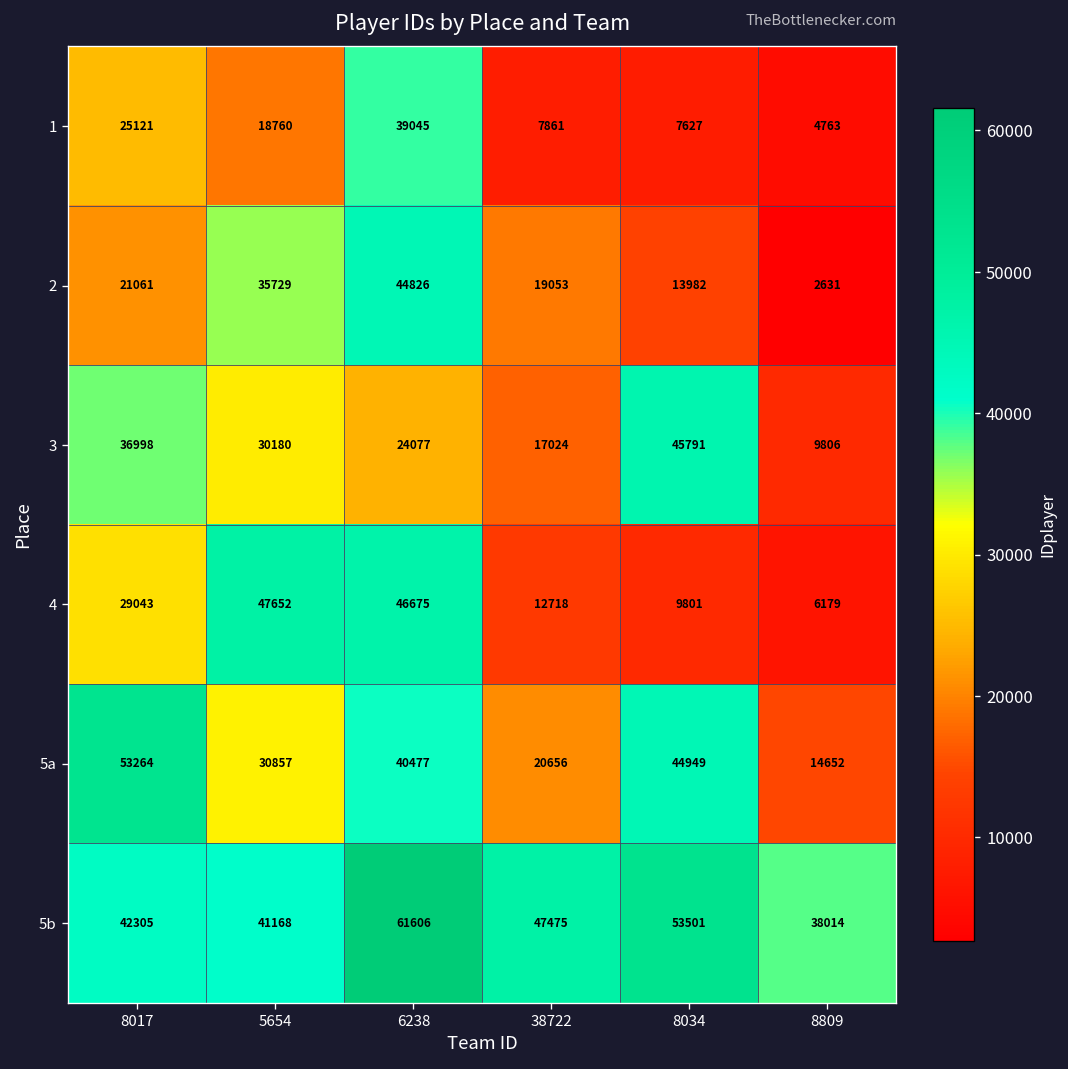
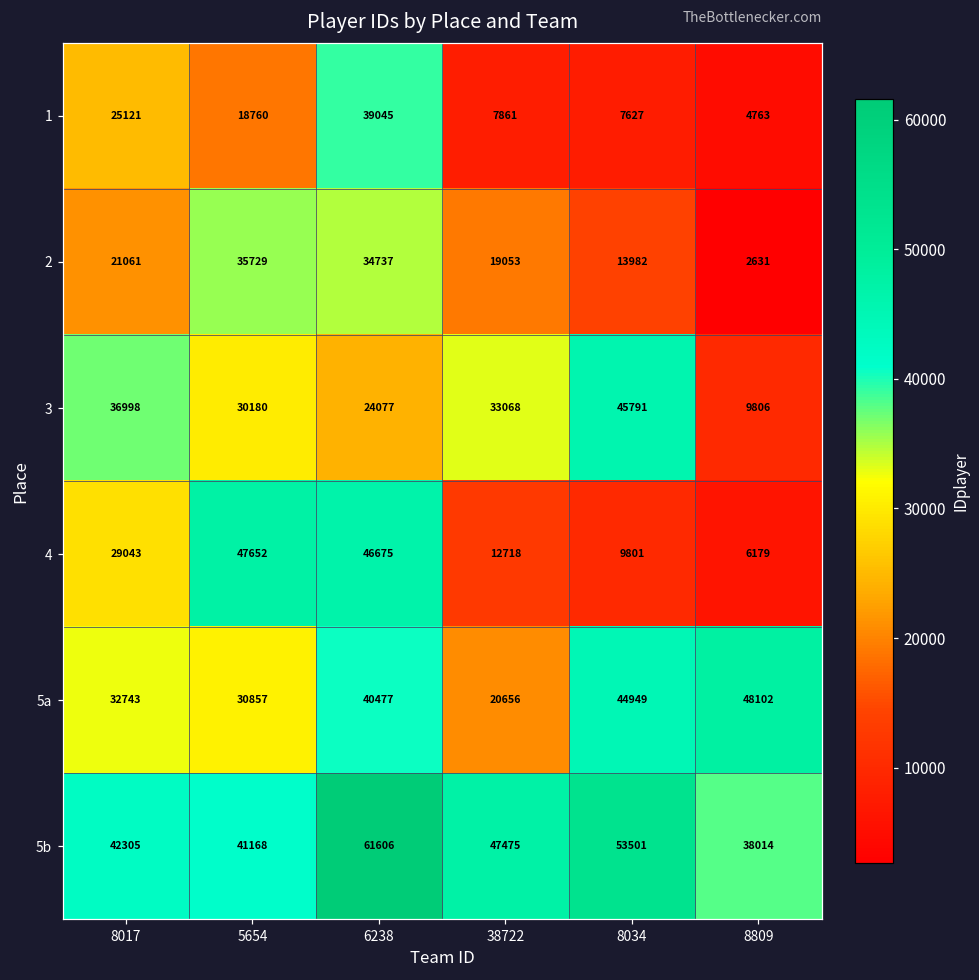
  {
    "1": {
      "8017": 25121,
      "5654": 18760,
      "6238": 39045,
      "38722": 7861,
      "8034": 7627,
      "8809": 4763
    },
    "2": {
      "8017": 21061,
      "5654": 35729,
-     "6238": 44826,
+     "6238": 34737,
      "38722": 19053,
      "8034": 13982,
      "8809": 2631
    },
    "3": {
      "8017": 36998,
      "5654": 30180,
      "6238": 24077,
-     "38722": 17024,
+     "38722": 33068,
      "8034": 45791,
      "8809": 9806
    },
    "4": {
      "8017": 29043,
      "5654": 47652,
      "6238": 46675,
      "38722": 12718,
      "8034": 9801,
      "8809": 6179
    },
    "5a": {
-     "8017": 53264,
+     "8017": 32743,
      "5654": 30857,
      "6238": 40477,
      "38722": 20656,
      "8034": 44949,
-     "8809": 14652
+     "8809": 48102
    },
    "5b": {
      "8017": 42305,
      "5654": 41168,
      "6238": 61606,
      "38722": 47475,
      "8034": 53501,
      "8809": 38014
    }
  }
